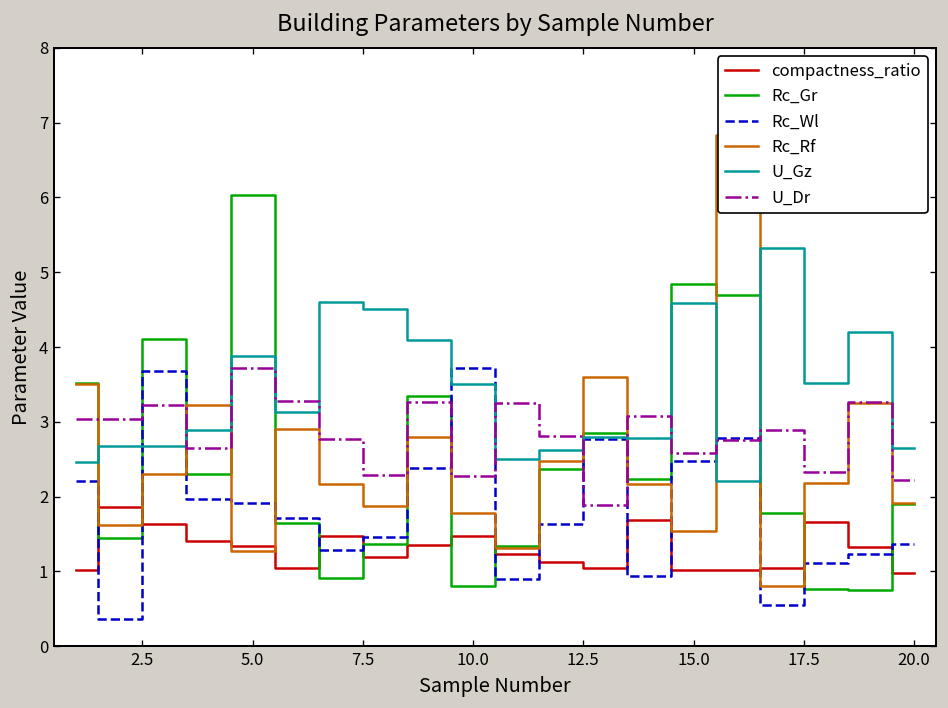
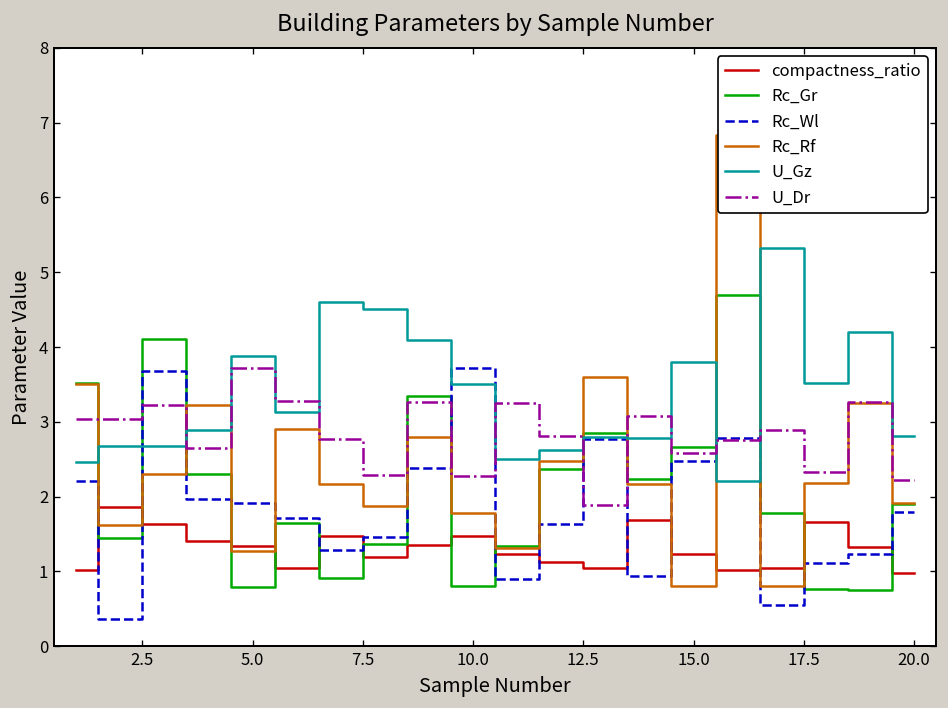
  {
    "compactness_ratio": {
      "5.0": 1.3,
      "10.0": 1.5,
-     "15.0": 1.0,
+     "15.0": 1.2,
      "20.0": 1.0
    },
    "Rc_Gr": {
-     "5.0": 6.0,
+     "5.0": 0.8,
      "10.0": 0.8,
-     "15.0": 4.8
+     "15.0": 2.7
    },
    "Rc_Wl": {
      "5.0": 1.9,
      "10.0": 3.7,
      "15.0": 2.5,
-     "20.0": 1.4
+     "20.0": 1.8
    },
    "Rc_Rf": {
      "5.0": 1.3,
      "10.0": 1.8,
-     "15.0": 1.5
+     "15.0": 0.8
    },
    "U_Gz": {
      "5.0": 3.9,
      "10.0": 3.5,
-     "15.0": 4.6,
-     "20.0": 2.7
+     "15.0": 3.8,
+     "20.0": 2.8
    },
    "U_Dr": {
      "5.0": 3.7,
      "10.0": 2.3,
      "15.0": 2.6,
      "20.0": 2.2
    }
  }
